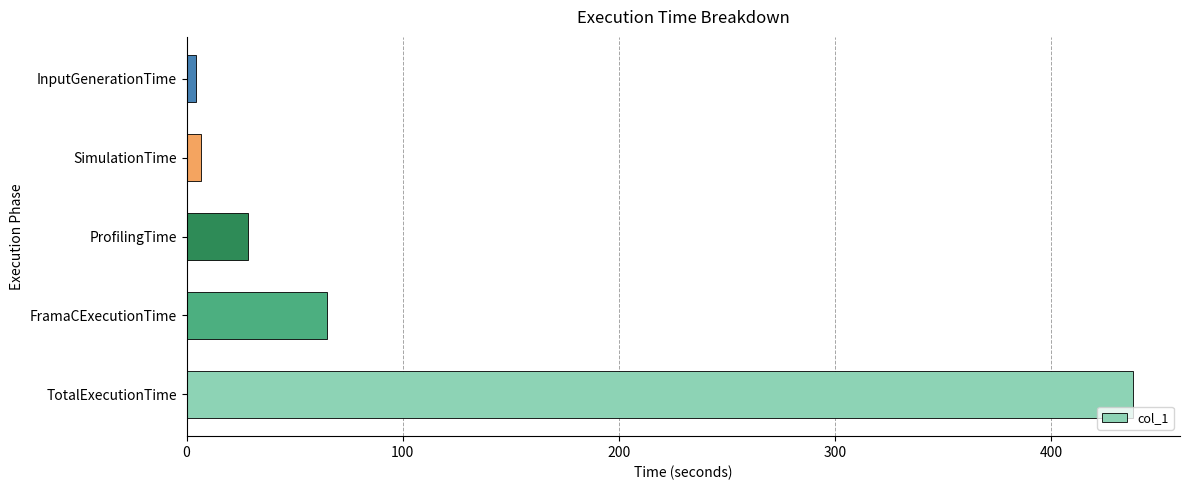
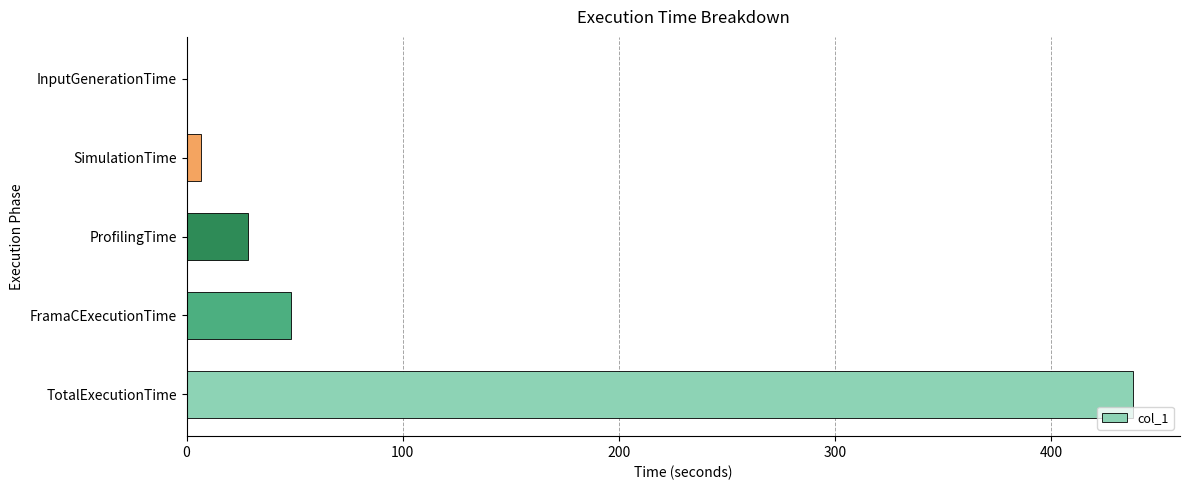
  {
-   "InputGenerationTime": 4,
+   "InputGenerationTime": 0,
    "SimulationTime": 7,
    "ProfilingTime": 28,
-   "FramaCExecutionTime": 65,
+   "FramaCExecutionTime": 48,
    "TotalExecutionTime": 438
  }
